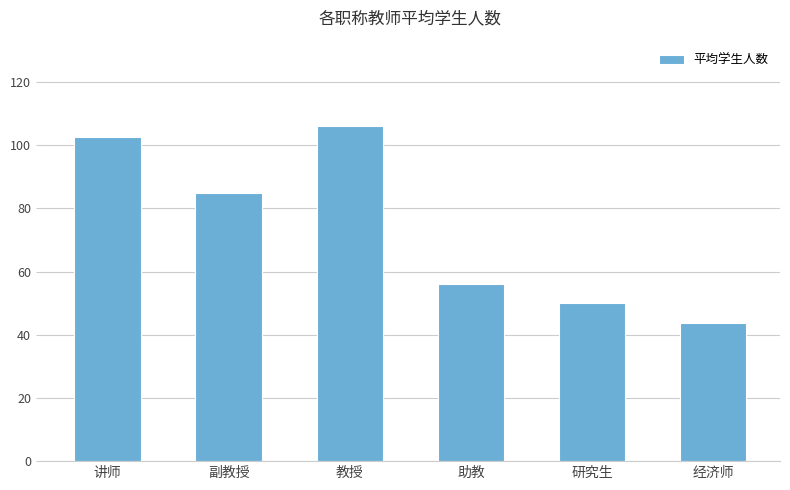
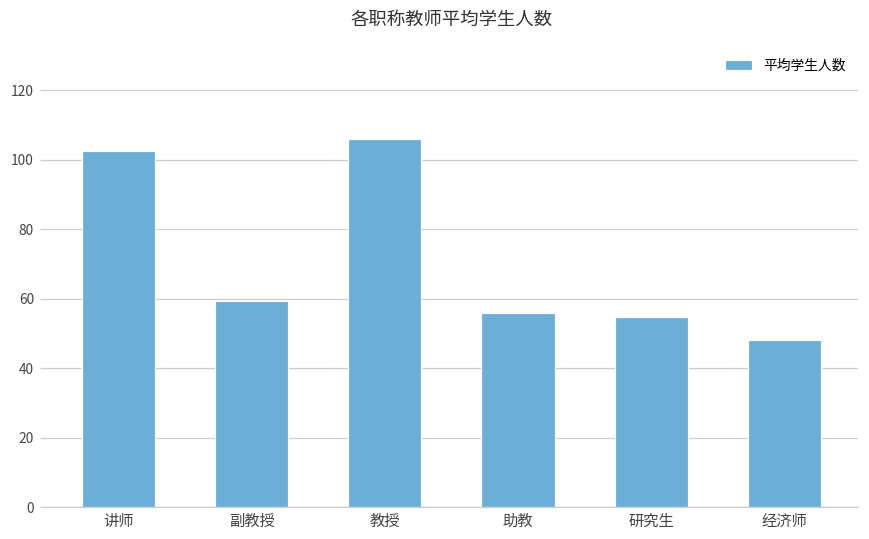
  {
    "讲师": 103,
-   "副教授": 85,
+   "副教授": 59,
    "教授": 106,
    "助教": 56,
-   "研究生": 50,
-   "经济师": 44
+   "研究生": 55,
+   "经济师": 48
  }
